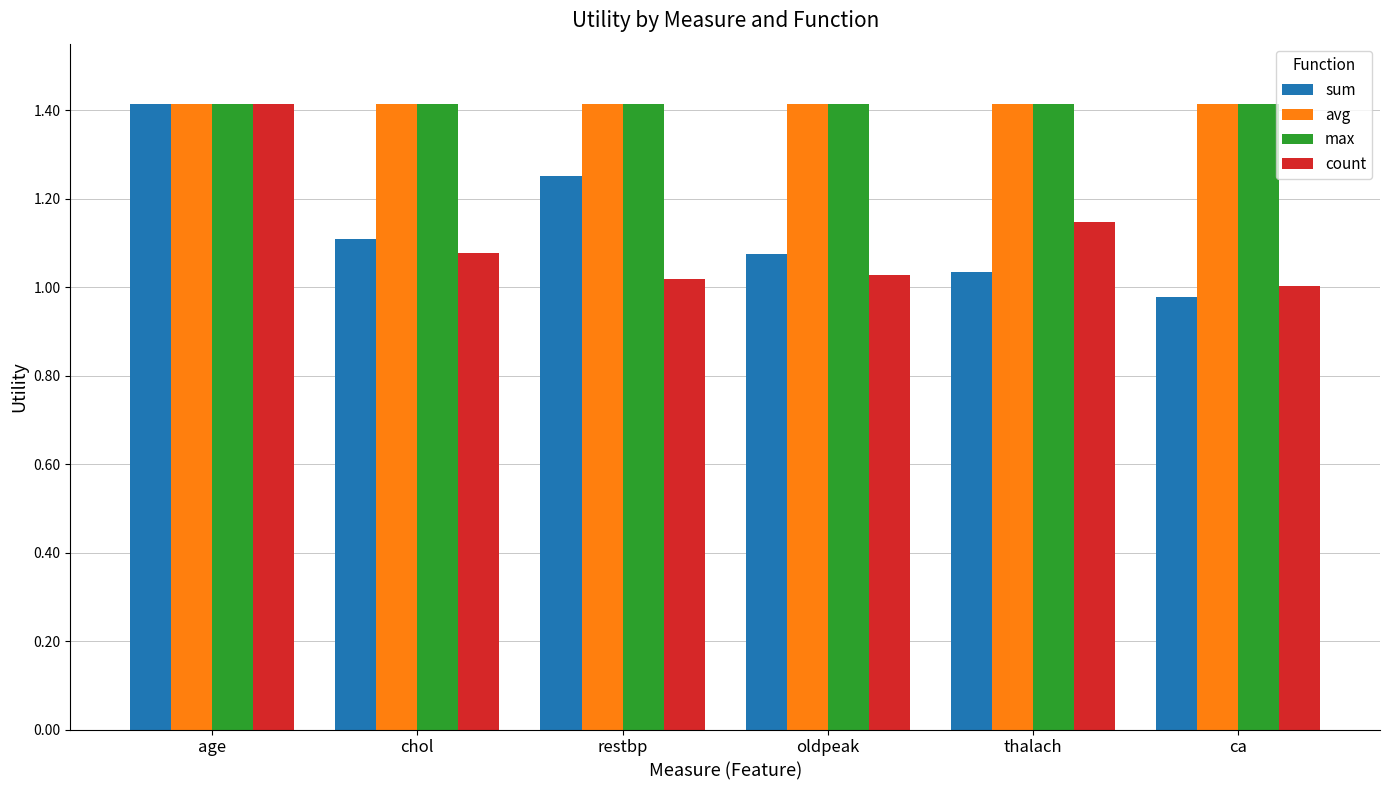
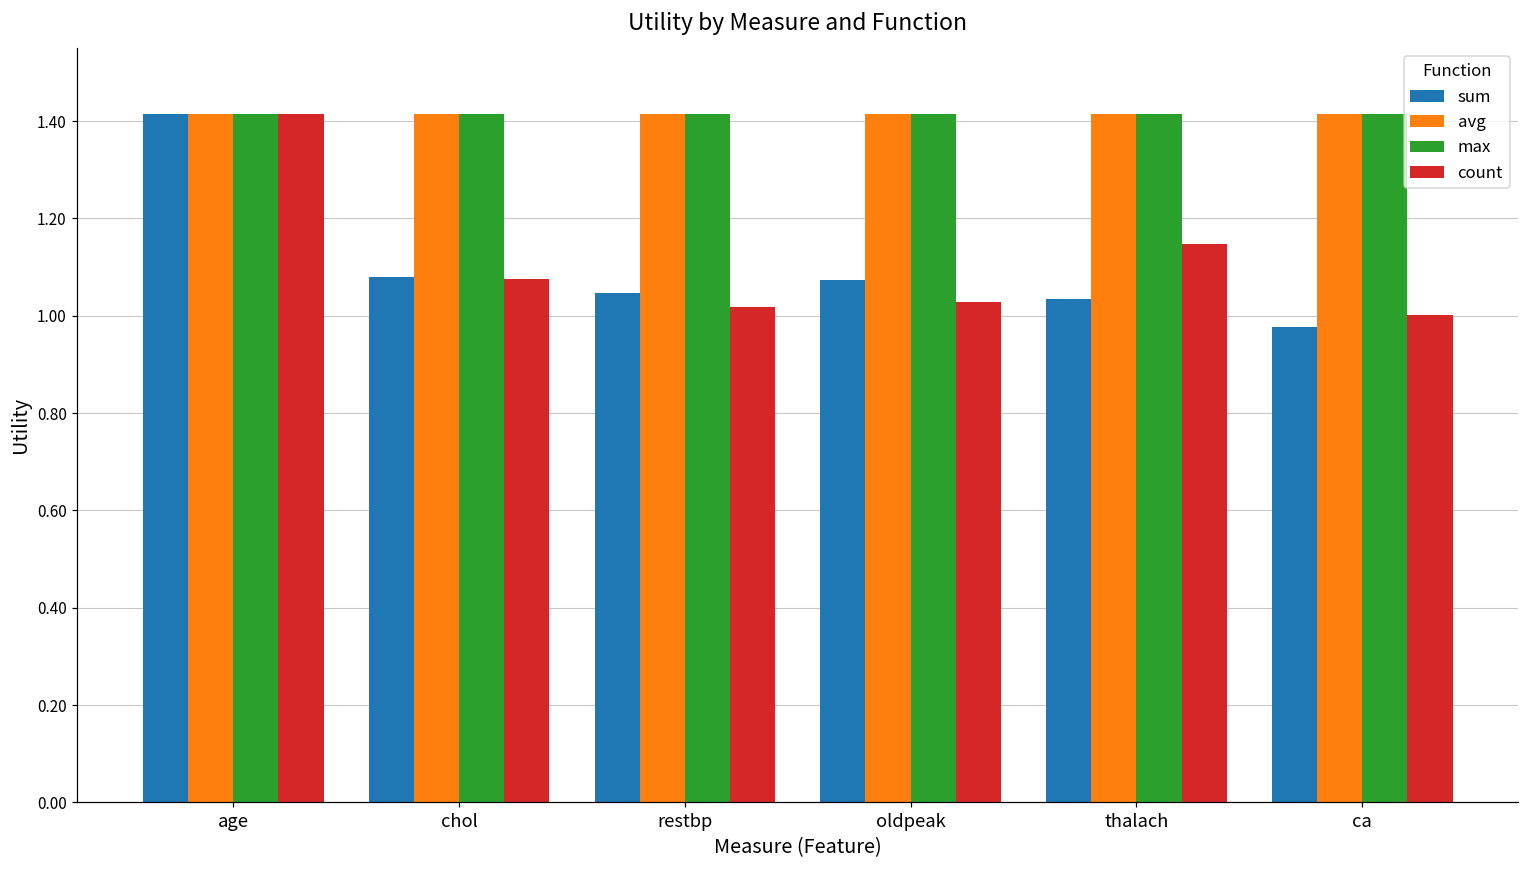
  {
    "sum": {
      "age": 1.41,
-     "chol": 1.11,
-     "restbp": 1.25,
+     "chol": 1.08,
+     "restbp": 1.05,
      "oldpeak": 1.07,
      "thalach": 1.03,
      "ca": 0.98
    },
    "avg": {
      "age": 1.41,
      "chol": 1.41,
      "restbp": 1.41,
      "oldpeak": 1.41,
      "thalach": 1.41,
      "ca": 1.41
    },
    "max": {
      "age": 1.41,
      "chol": 1.41,
      "restbp": 1.41,
      "oldpeak": 1.41,
      "thalach": 1.41,
      "ca": 1.41
    },
    "count": {
      "age": 1.41,
      "chol": 1.08,
      "restbp": 1.02,
      "oldpeak": 1.03,
      "thalach": 1.15,
      "ca": 1.00
    }
  }
